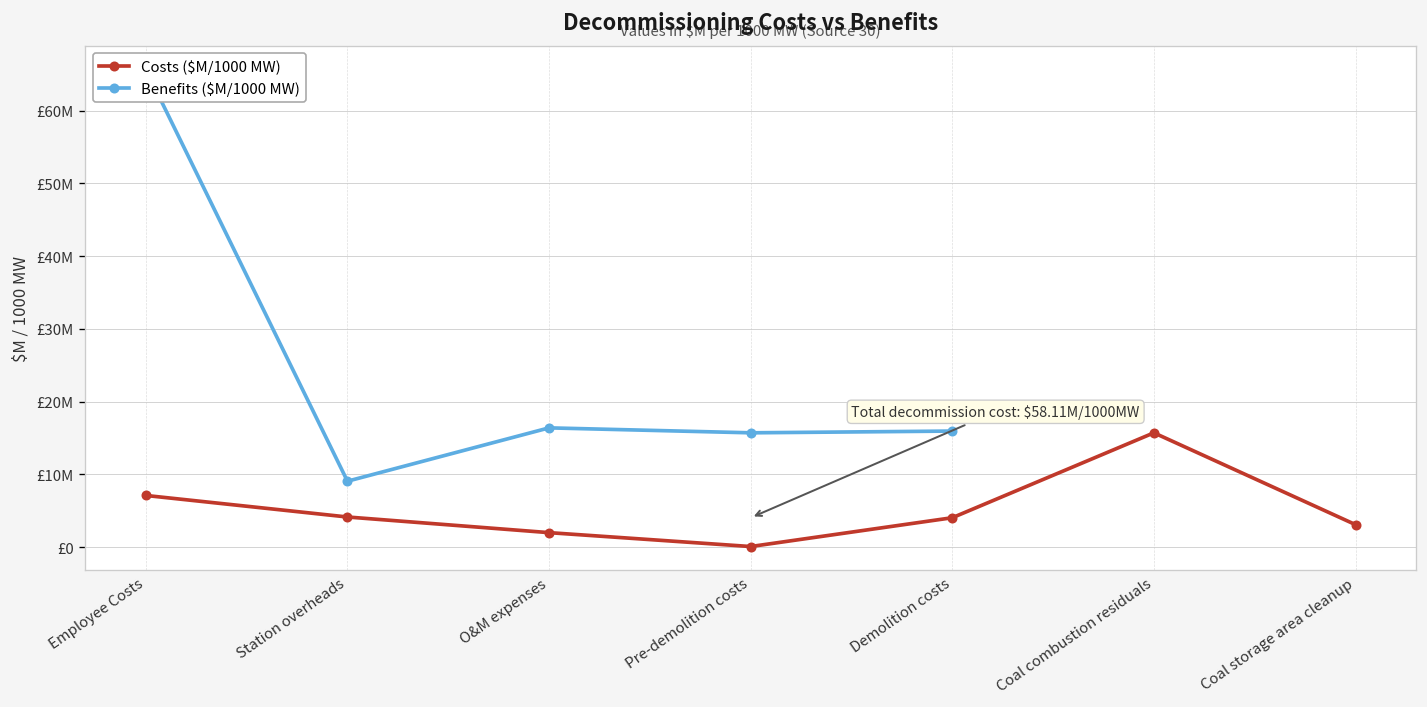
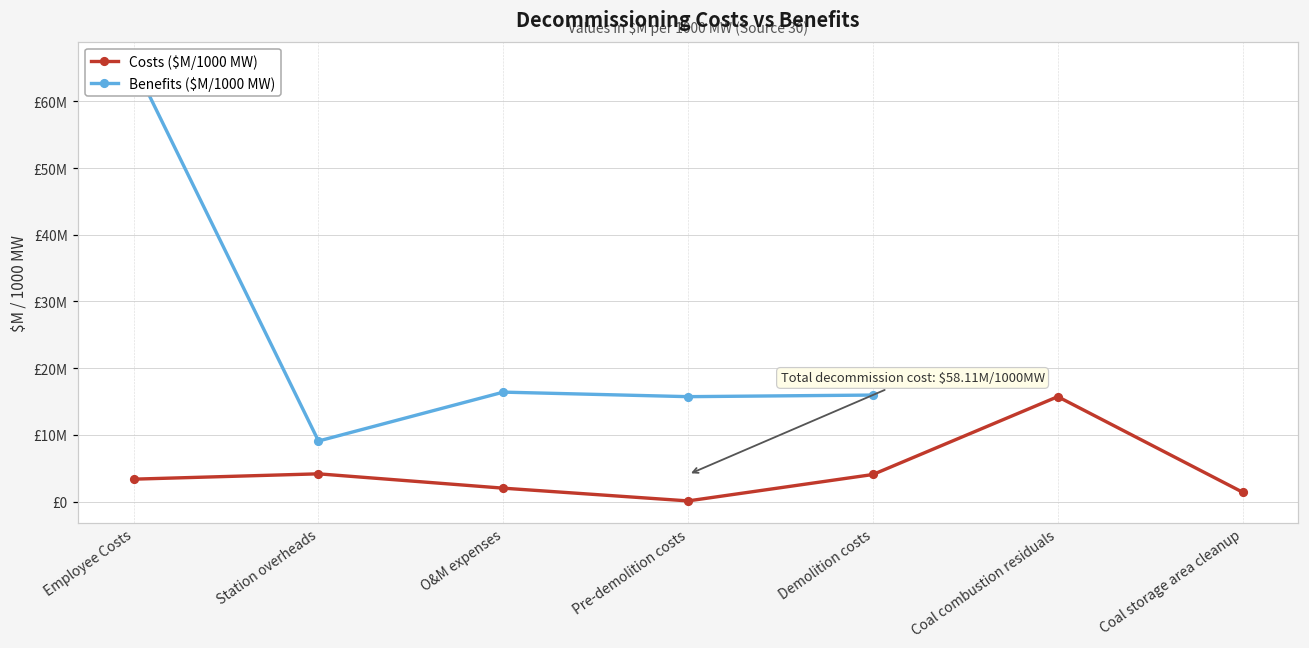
  {
    "Costs ($M/1000 MW)": {
-     "Employee Costs": "£7000000",
+     "Employee Costs": "£3000000",
      "Station overheads": "£4000000",
      "O&M expenses": "£2000000",
      "Pre-demolition costs": "£0",
      "Demolition costs": "£4000000",
      "Coal combustion residuals": "£16000000",
-     "Coal storage area cleanup": "£3000000"
+     "Coal storage area cleanup": "£1000000"
    },
    "Benefits ($M/1000 MW)": {
      "Station overheads": "£9000000",
      "O&M expenses": "£16000000",
      "Pre-demolition costs": "£16000000"
    }
  }
